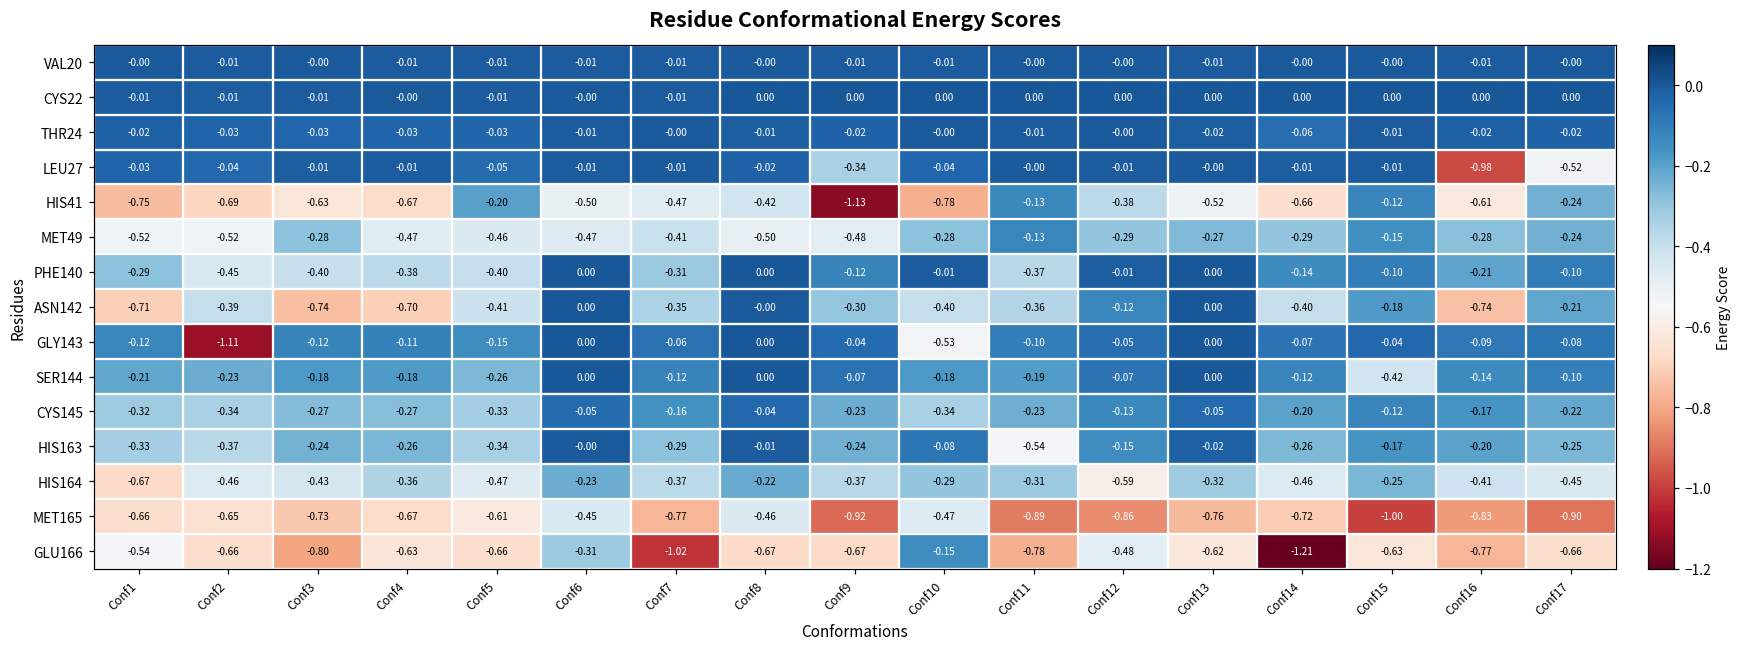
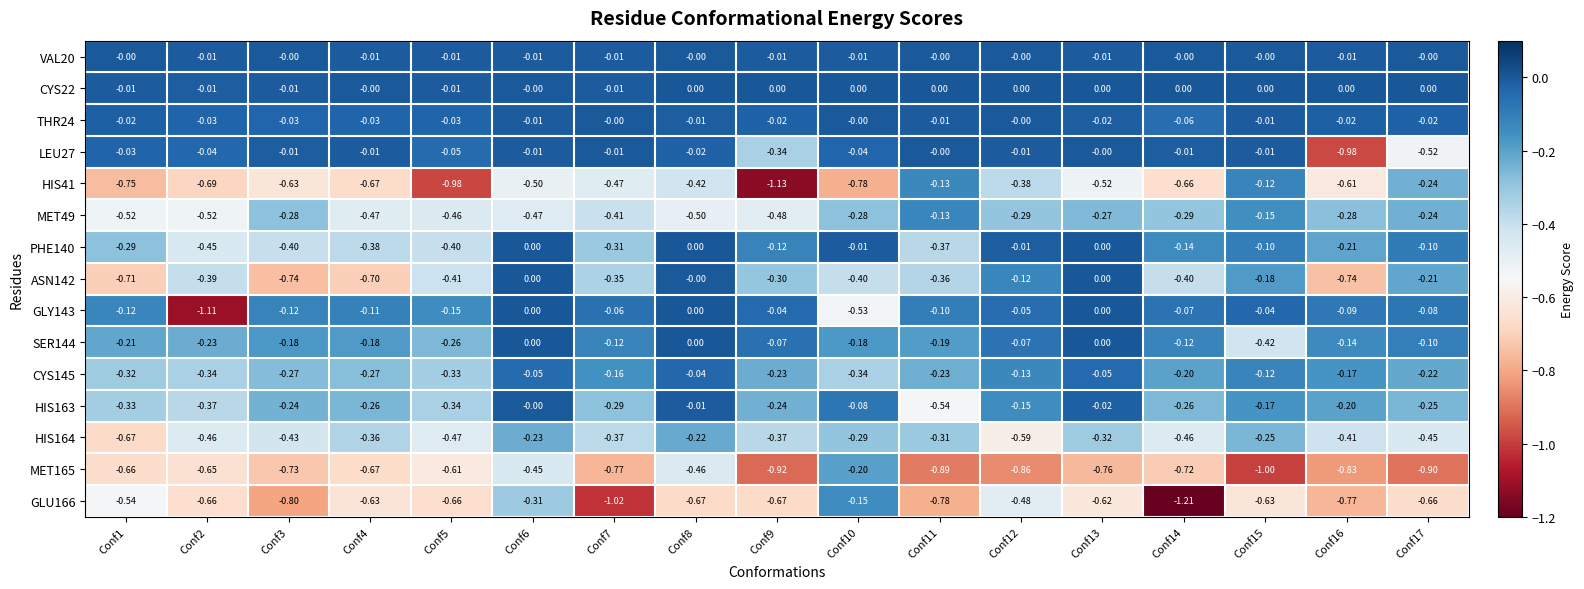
  {
    "HIS41": {
      "Conf1": -0.75,
      "Conf2": -0.69,
      "Conf3": -0.63,
      "Conf4": -0.67,
-     "Conf5": -0.20,
+     "Conf5": -0.98,
      "Conf6": -0.50,
      "Conf7": -0.47,
      "Conf8": -0.42,
      "Conf9": -1.13,
      "Conf10": -0.78,
      "Conf11": -0.13,
      "Conf12": -0.38,
      "Conf13": -0.52,
      "Conf14": -0.66,
      "Conf15": -0.12,
      "Conf16": -0.61,
      "Conf17": -0.24
    },
    "MET165": {
      "Conf1": -0.66,
      "Conf2": -0.65,
      "Conf3": -0.73,
      "Conf4": -0.67,
      "Conf5": -0.61,
      "Conf6": -0.45,
      "Conf7": -0.77,
      "Conf8": -0.46,
      "Conf9": -0.92,
-     "Conf10": -0.47,
+     "Conf10": -0.20,
      "Conf11": -0.89,
      "Conf12": -0.86,
      "Conf13": -0.76,
      "Conf14": -0.72,
      "Conf15": -1.00,
      "Conf16": -0.83,
      "Conf17": -0.90
    }
  }
